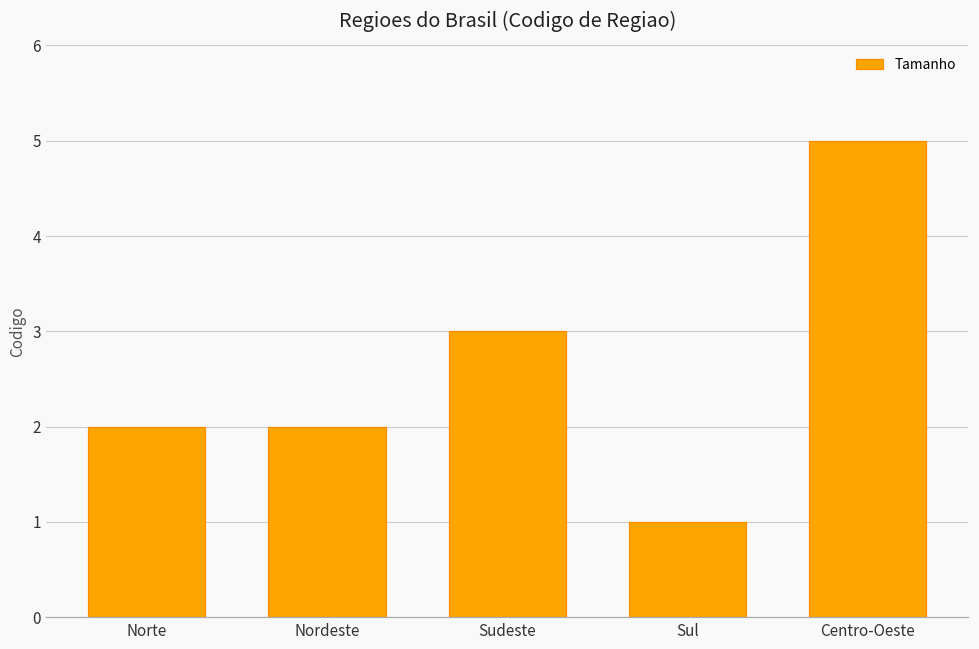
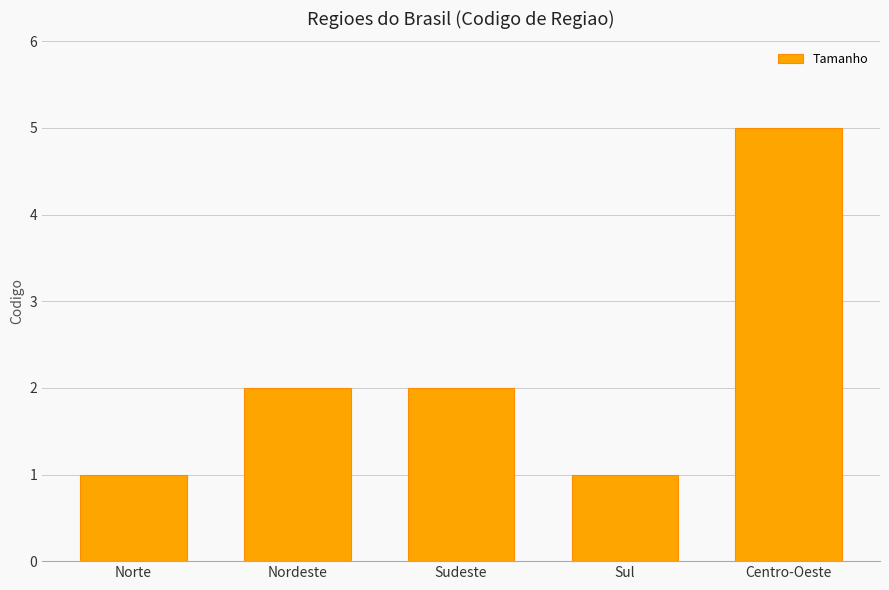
  {
-   "Norte": 2,
+   "Norte": 1,
    "Nordeste": 2,
-   "Sudeste": 3,
+   "Sudeste": 2,
    "Sul": 1,
    "Centro-Oeste": 5
  }
